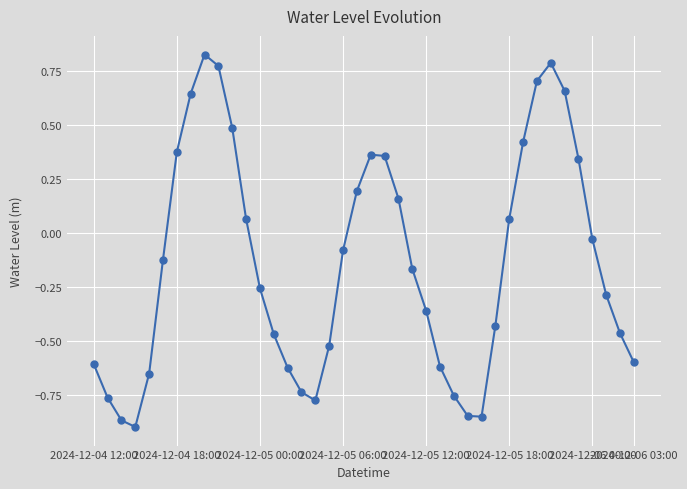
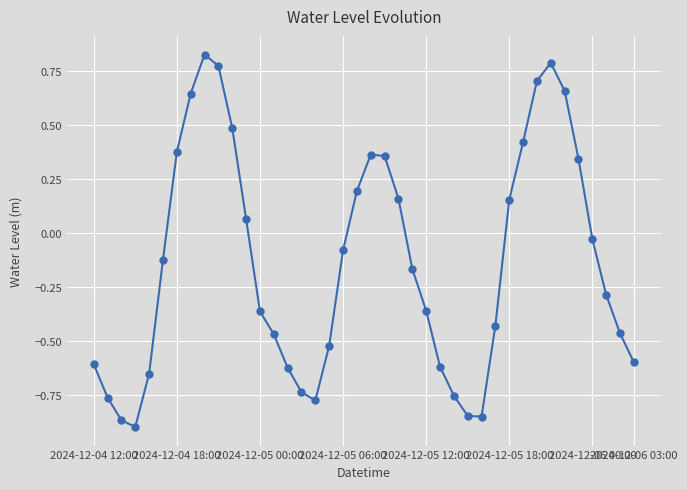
  {
    "2024-12-04 12:00": -0.61,
    "2024-12-04 18:00": 0.38,
-   "2024-12-05 00:00": -0.26,
+   "2024-12-05 00:00": -0.36,
    "2024-12-05 06:00": -0.08,
    "2024-12-05 12:00": -0.36,
-   "2024-12-05 18:00": 0.07
+   "2024-12-05 18:00": 0.15
  }
